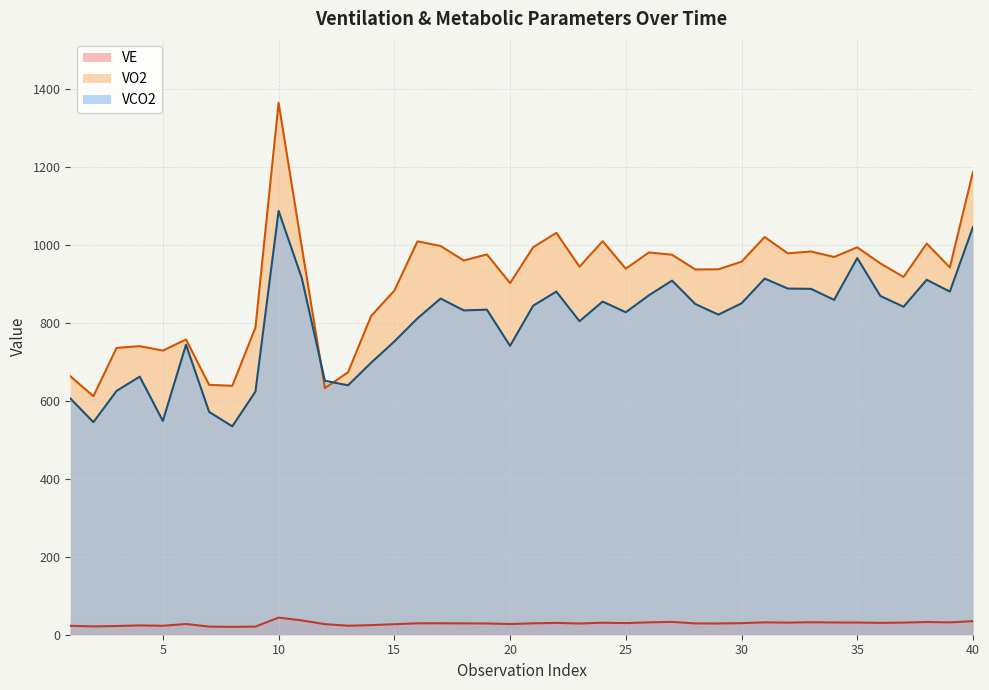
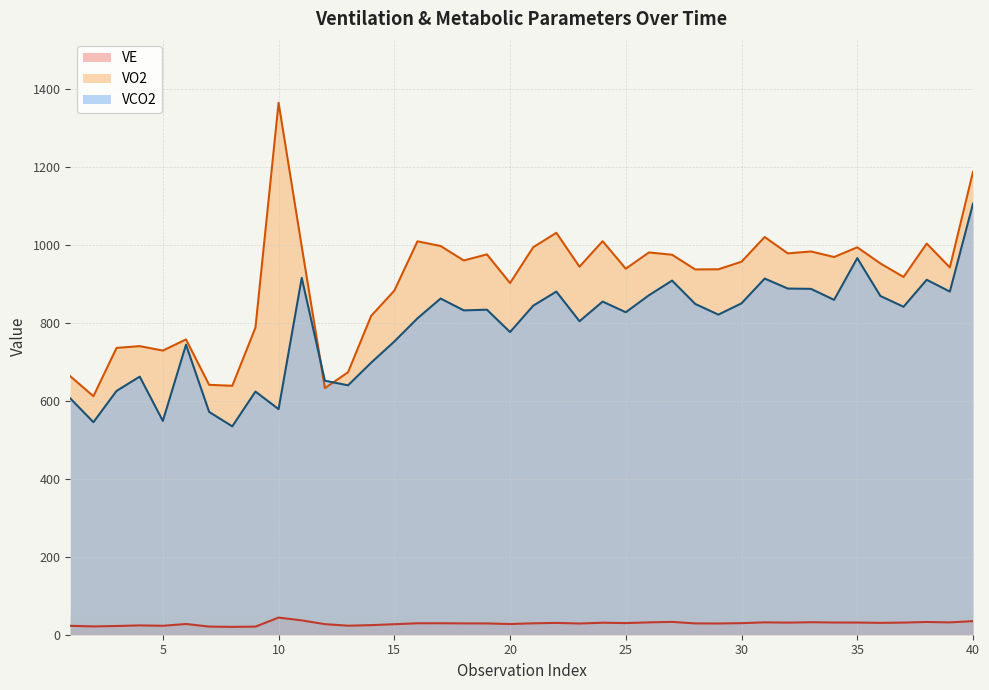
  {
    "VCO2": {
      "5": 550,
-     "10": 1090,
+     "10": 580,
      "15": 750,
-     "20": 740,
+     "20": 780,
      "25": 830,
      "30": 850,
      "35": 970,
-     "40": 1050
+     "40": 1110
    }
  }
